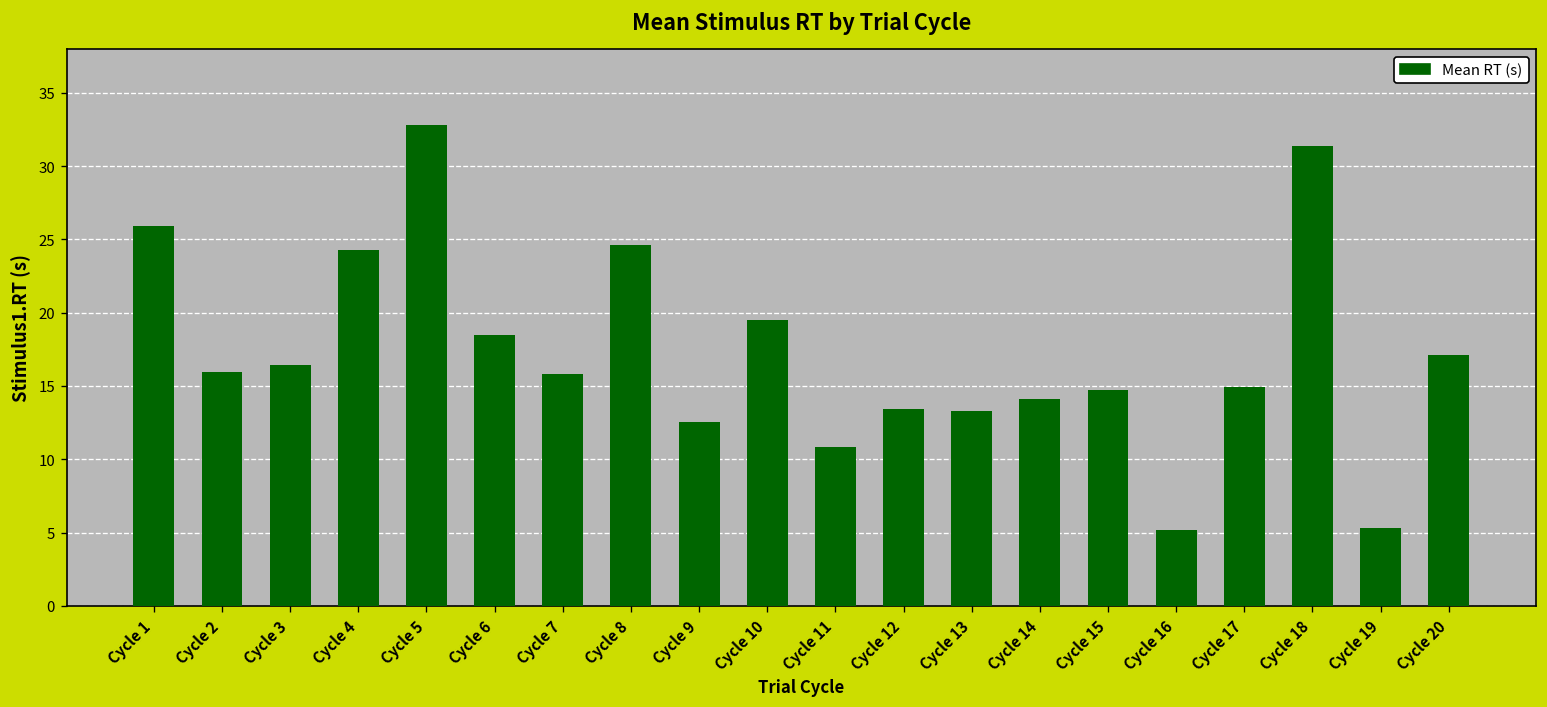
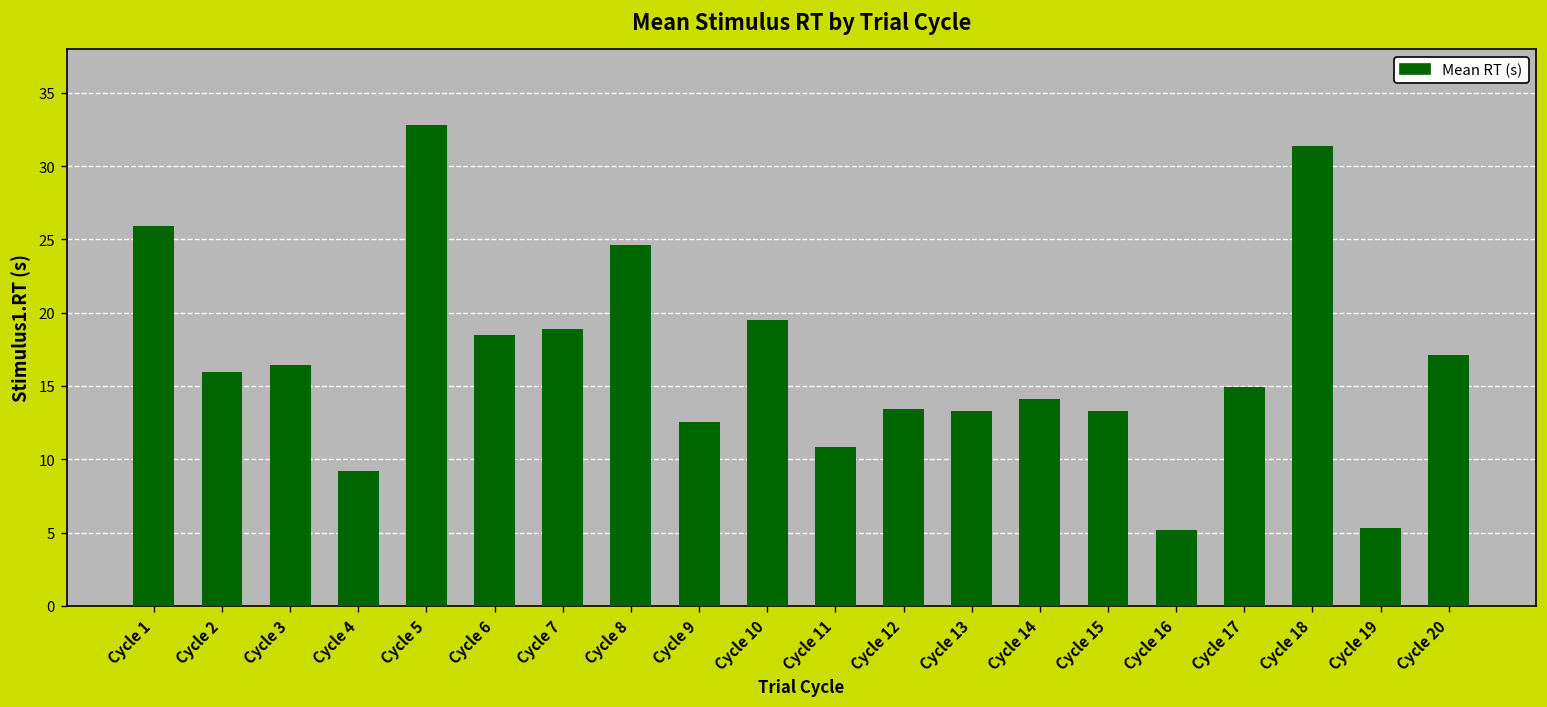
  {
    "Cycle 1": 25.9,
    "Cycle 2": 15.9,
    "Cycle 3": 16.5,
-   "Cycle 4": 24.3,
+   "Cycle 4": 9.2,
    "Cycle 5": 32.8,
    "Cycle 6": 18.5,
-   "Cycle 7": 15.8,
+   "Cycle 7": 18.9,
    "Cycle 8": 24.7,
    "Cycle 9": 12.6,
    "Cycle 10": 19.5,
    "Cycle 11": 10.9,
    "Cycle 12": 13.4,
    "Cycle 13": 13.3,
    "Cycle 14": 14.1,
-   "Cycle 15": 14.7,
+   "Cycle 15": 13.3,
    "Cycle 16": 5.2,
    "Cycle 17": 15.0,
    "Cycle 18": 31.4,
    "Cycle 19": 5.3,
    "Cycle 20": 17.1
  }
